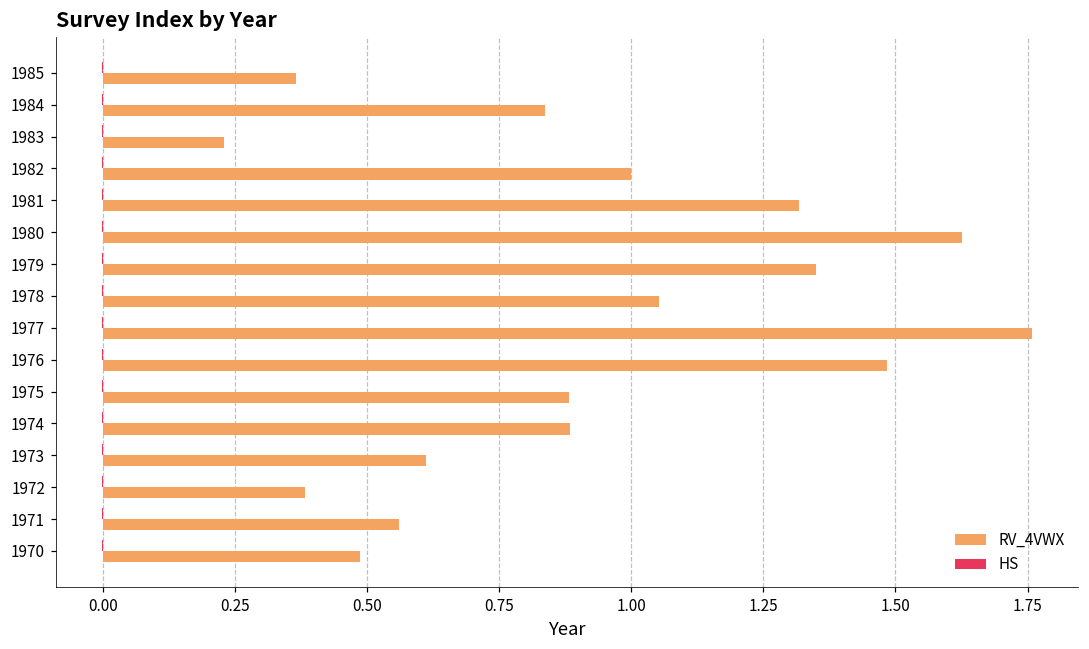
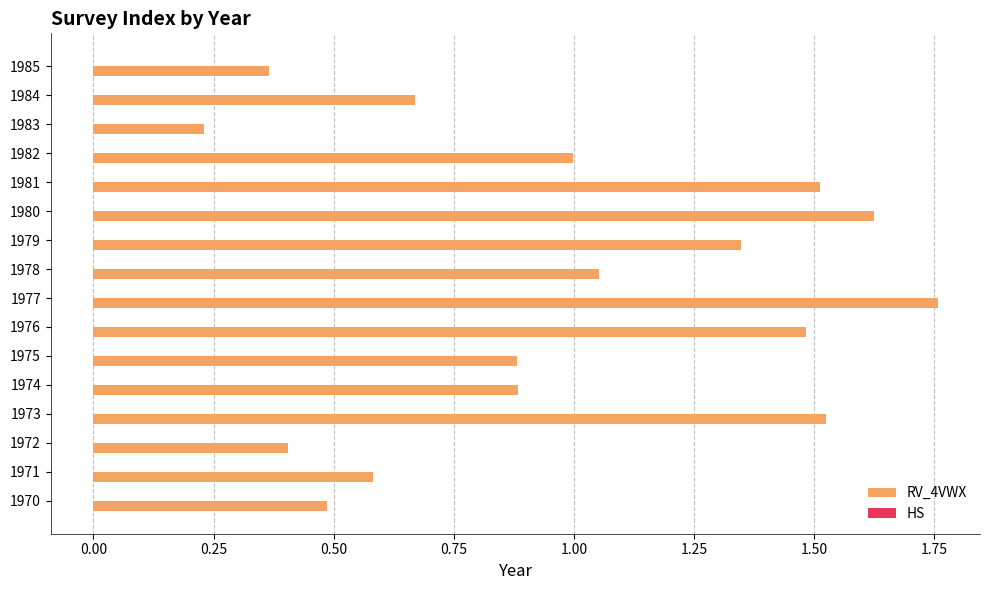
  {
    "RV_4VWX": {
      "1985": 0.37,
-     "1984": 0.84,
+     "1984": 0.67,
      "1983": 0.23,
      "1982": 1.00,
-     "1981": 1.32,
+     "1981": 1.51,
      "1980": 1.62,
      "1979": 1.35,
      "1978": 1.05,
      "1977": 1.76,
      "1976": 1.48,
      "1975": 0.88,
      "1974": 0.88,
-     "1973": 0.61,
-     "1972": 0.38,
-     "1971": 0.56,
+     "1973": 1.53,
+     "1972": 0.40,
+     "1971": 0.58,
      "1970": 0.49
    }
  }
